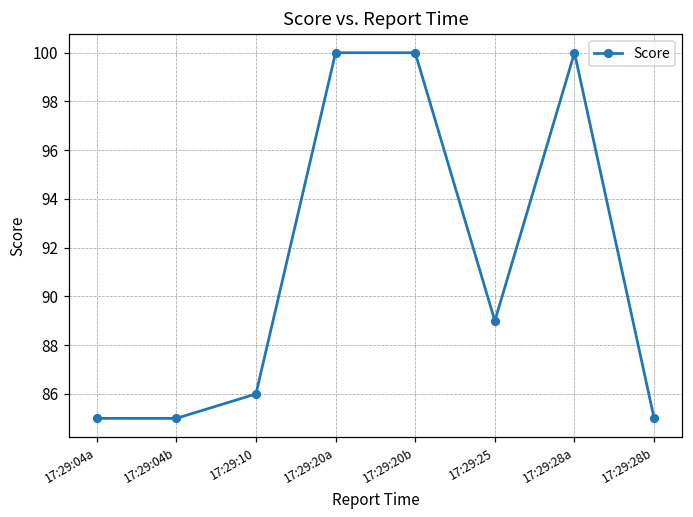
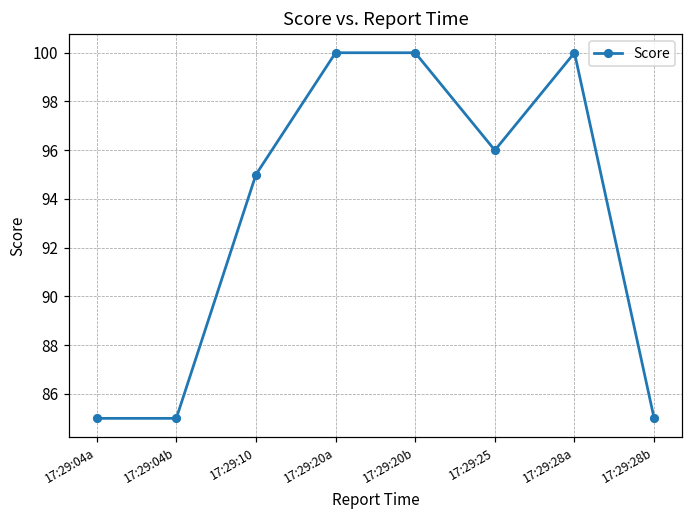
  {
    "17:29:04a": 85,
    "17:29:04b": 85,
-   "17:29:10": 86,
+   "17:29:10": 95,
    "17:29:20a": 100,
    "17:29:20b": 100,
-   "17:29:25": 89,
+   "17:29:25": 96,
    "17:29:28a": 100,
    "17:29:28b": 85
  }
